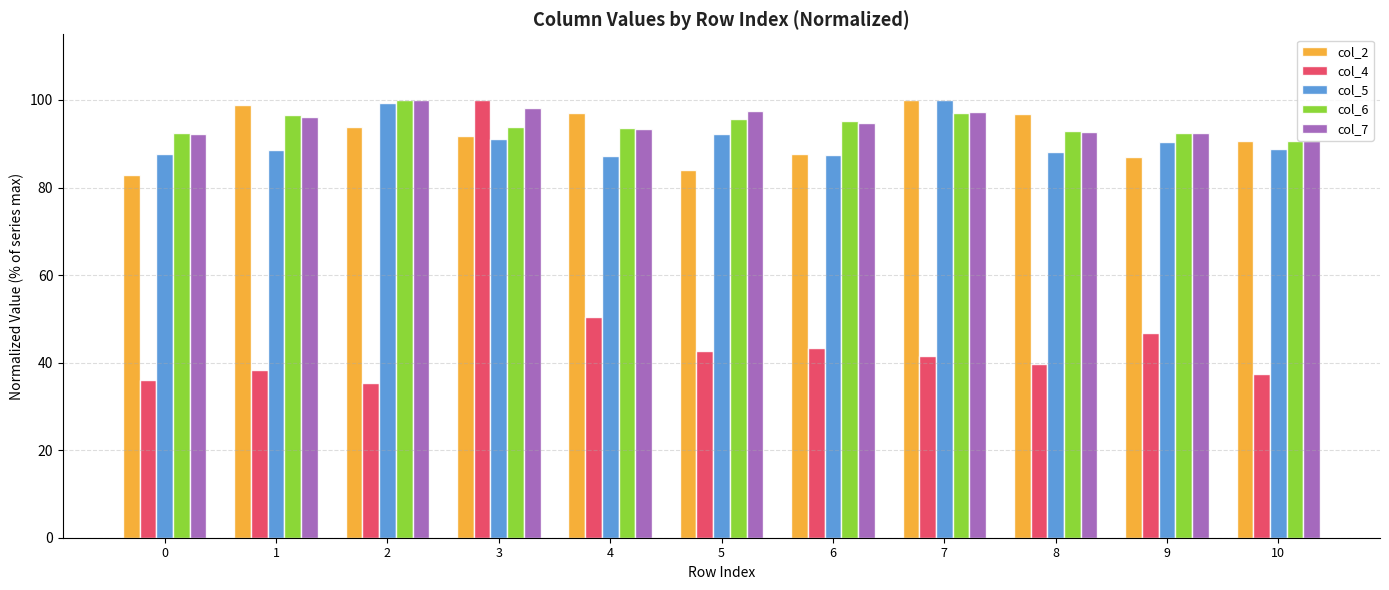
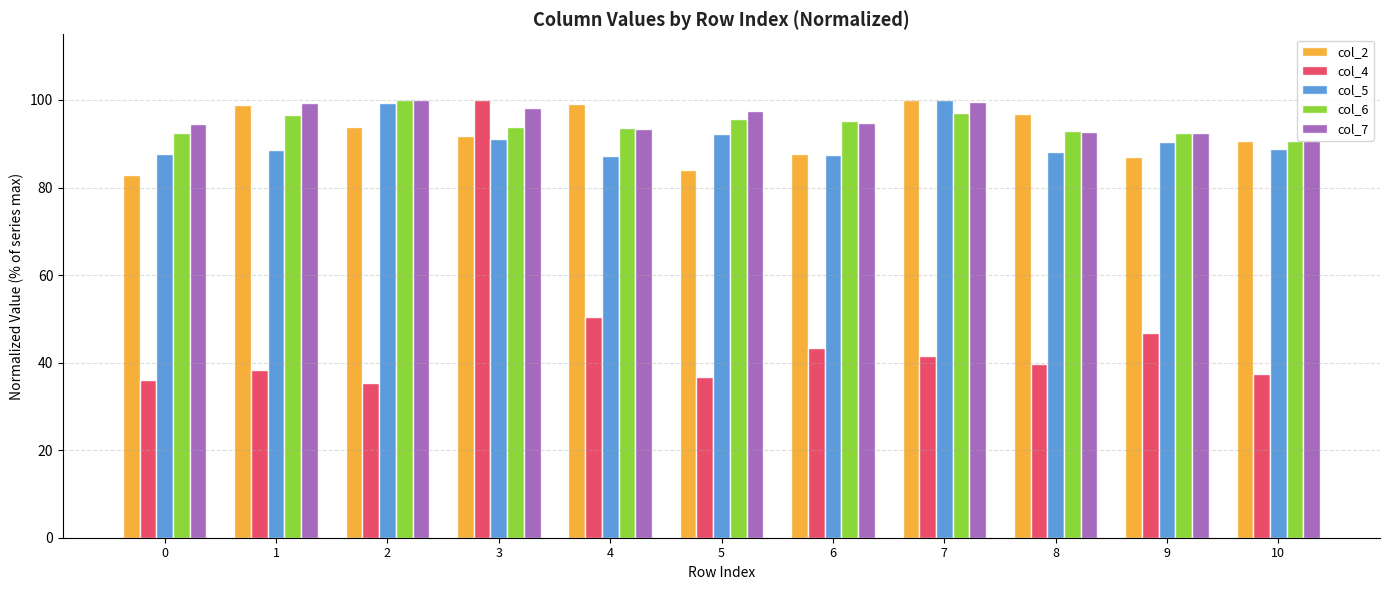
  {
    "col_2": {
      "0": 83,
      "1": 99,
      "2": 94,
      "3": 92,
-     "4": 97,
+     "4": 99,
      "5": 84,
      "6": 88,
      "7": 100,
      "8": 97,
      "9": 87,
      "10": 91
    },
    "col_4": {
      "0": 36,
      "1": 38,
      "2": 35,
      "3": 100,
      "4": 50,
-     "5": 43,
+     "5": 37,
      "6": 43,
      "7": 42,
      "8": 40,
      "9": 47,
      "10": 37
    },
    "col_5": {
      "0": 88,
      "1": 88,
      "2": 99,
      "3": 91,
      "4": 87,
      "5": 92,
      "6": 87,
      "7": 100,
      "8": 88,
      "9": 90,
      "10": 89
    },
    "col_6": {
      "0": 92,
      "1": 96,
      "2": 100,
      "3": 94,
      "4": 94,
      "5": 96,
      "6": 95,
      "7": 97,
      "8": 93,
      "9": 93,
      "10": 91
    },
    "col_7": {
-     "0": 92,
-     "1": 96,
+     "0": 94,
+     "1": 99,
      "2": 100,
      "3": 98,
      "4": 93,
      "5": 98,
      "6": 95,
-     "7": 97,
+     "7": 100,
      "8": 93,
      "9": 92,
      "10": 91
    }
  }
